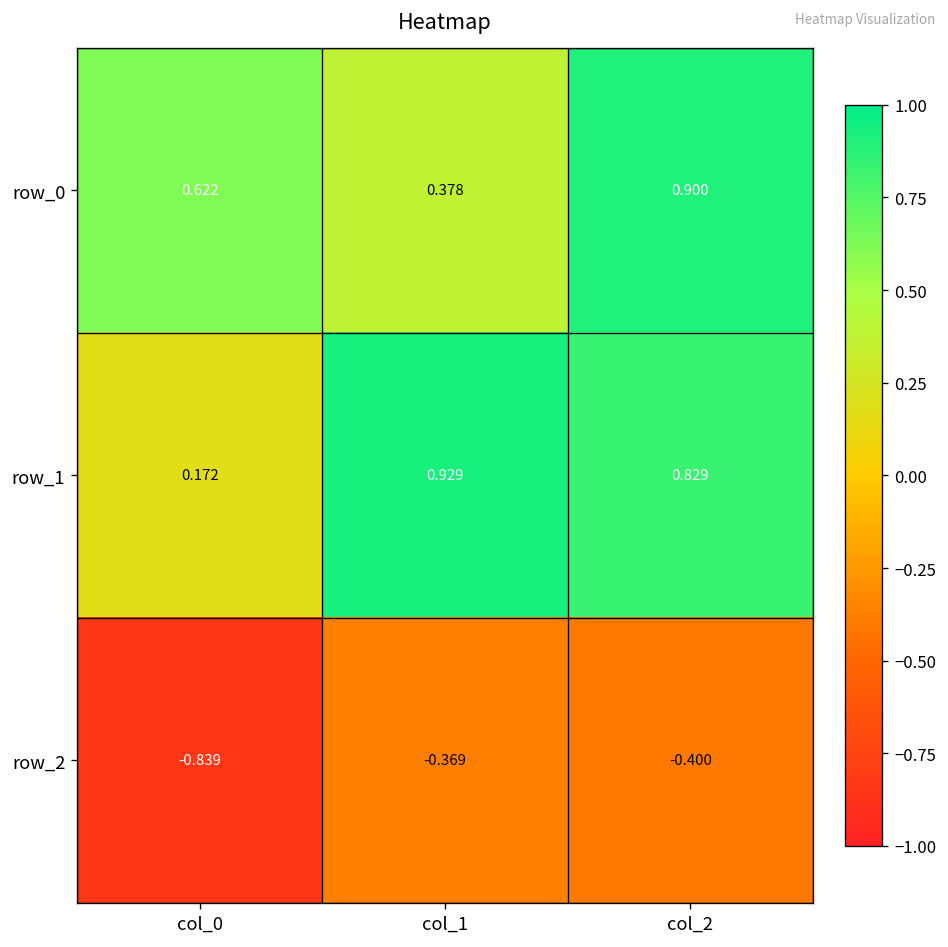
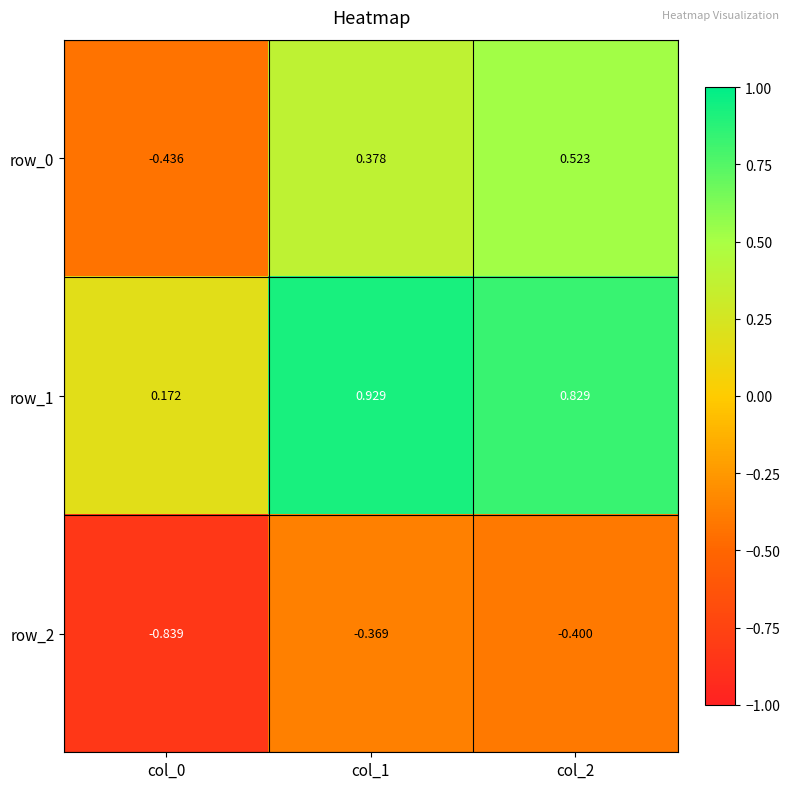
  {
    "row_0": {
-     "col_0": 0.622,
+     "col_0": -0.436,
      "col_1": 0.378,
-     "col_2": 0.900
+     "col_2": 0.523
    },
    "row_1": {
      "col_0": 0.172,
      "col_1": 0.929,
      "col_2": 0.829
    },
    "row_2": {
      "col_0": -0.839,
      "col_1": -0.369,
      "col_2": -0.400
    }
  }
